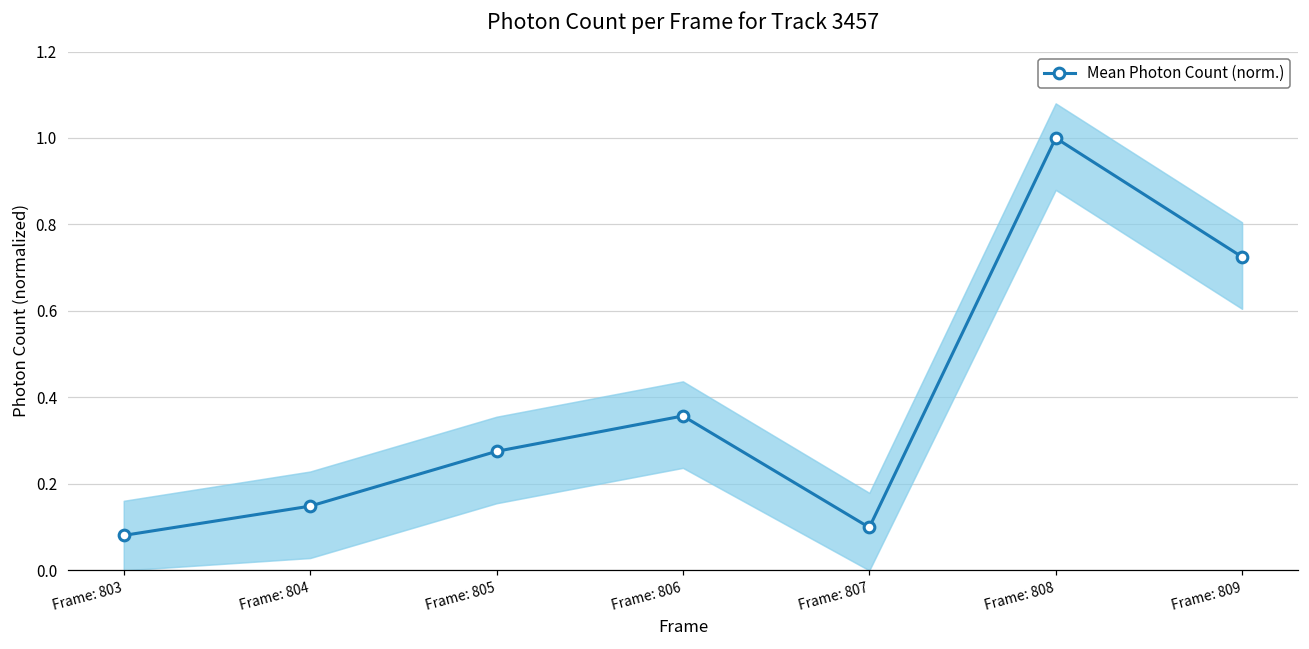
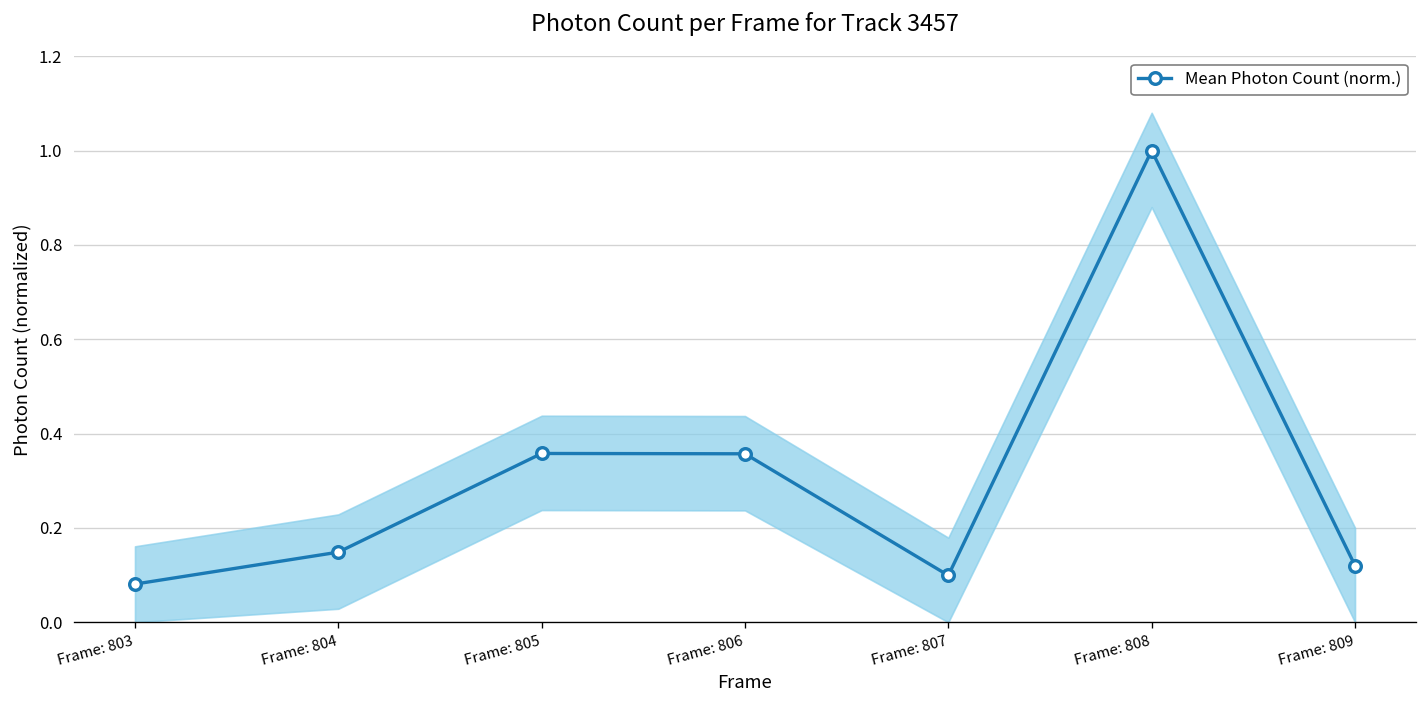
  {
    "Mean Photon Count (norm.)": {
      "Frame: 803": 0.08,
      "Frame: 804": 0.15,
-     "Frame: 805": 0.28,
+     "Frame: 805": 0.36,
      "Frame: 806": 0.36,
      "Frame: 807": 0.10,
      "Frame: 808": 1.00,
-     "Frame: 809": 0.72
+     "Frame: 809": 0.12
    }
  }
